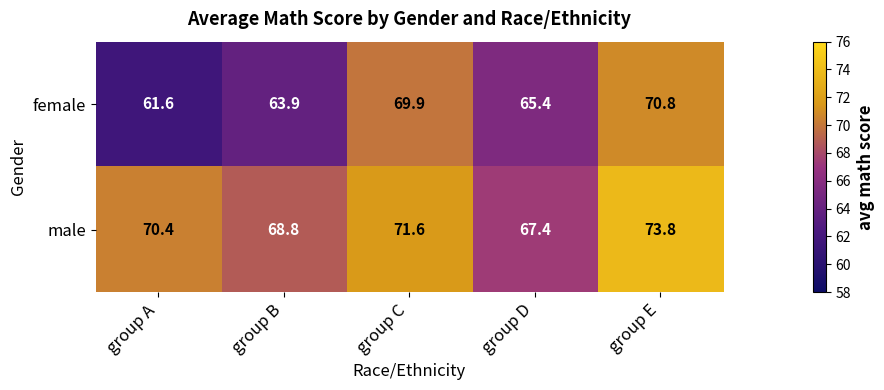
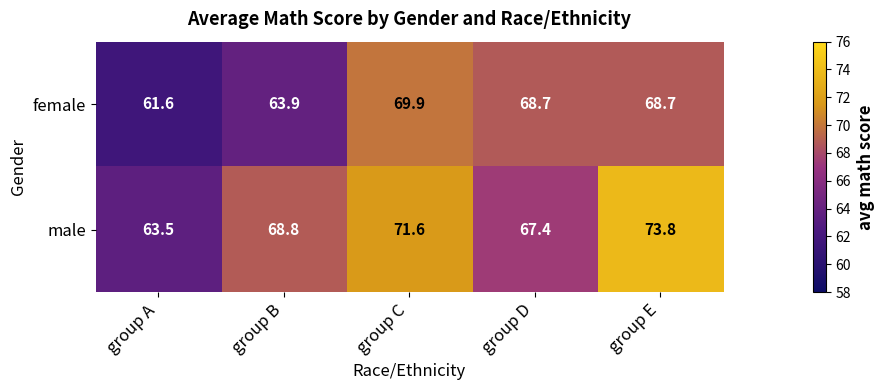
  {
    "female": {
      "group A": 61.6,
      "group B": 63.9,
      "group C": 69.9,
-     "group D": 65.4,
-     "group E": 70.8
+     "group D": 68.7,
+     "group E": 68.7
    },
    "male": {
-     "group A": 70.4,
+     "group A": 63.5,
      "group B": 68.8,
      "group C": 71.6,
      "group D": 67.4,
      "group E": 73.8
    }
  }
